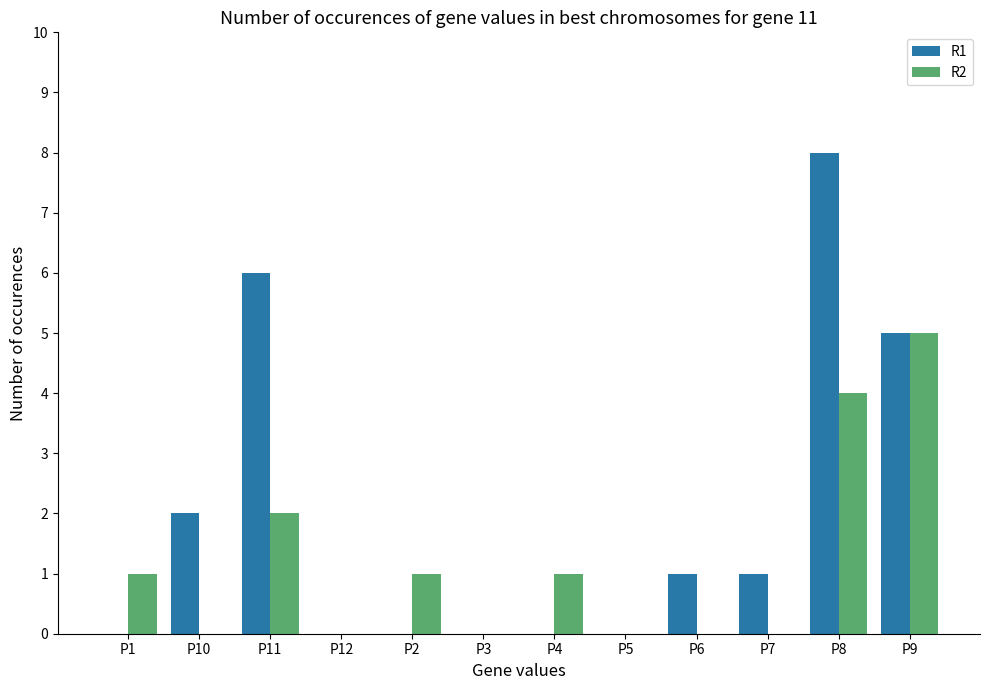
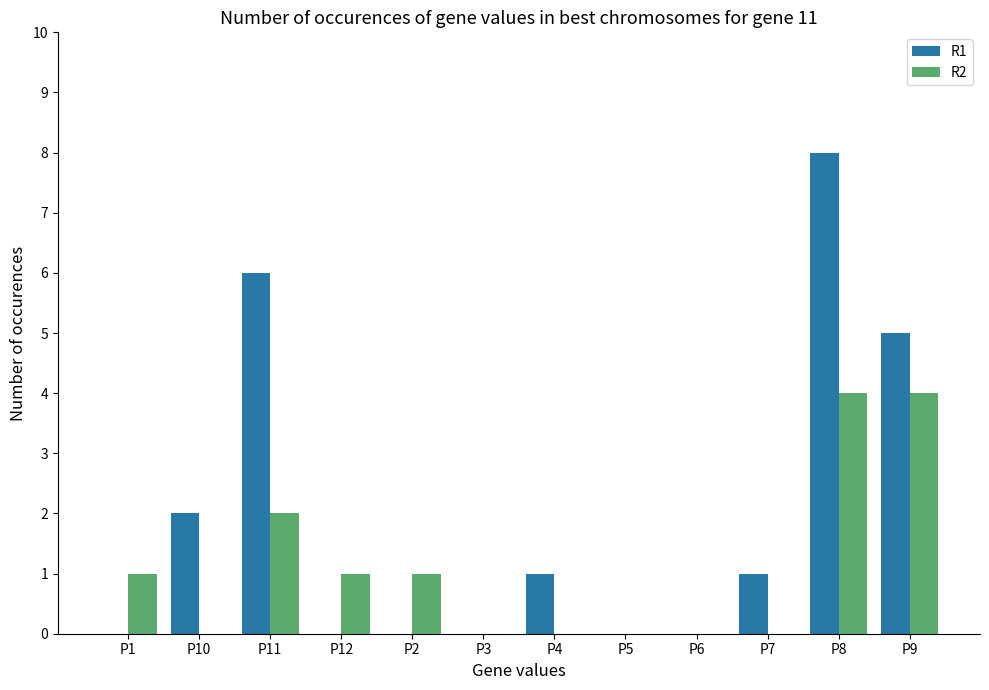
  {
    "R1": {
      "P1": 0,
      "P10": 2,
      "P11": 6,
      "P12": 0,
      "P2": 0,
      "P3": 0,
-     "P4": 0,
+     "P4": 1,
      "P5": 0,
-     "P6": 1,
+     "P6": 0,
      "P7": 1,
      "P8": 8,
      "P9": 5
    },
    "R2": {
      "P1": 1,
      "P10": 0,
      "P11": 2,
-     "P12": 0,
+     "P12": 1,
      "P2": 1,
      "P3": 0,
-     "P4": 1,
+     "P4": 0,
      "P5": 0,
      "P6": 0,
      "P7": 0,
      "P8": 4,
-     "P9": 5
+     "P9": 4
    }
  }
